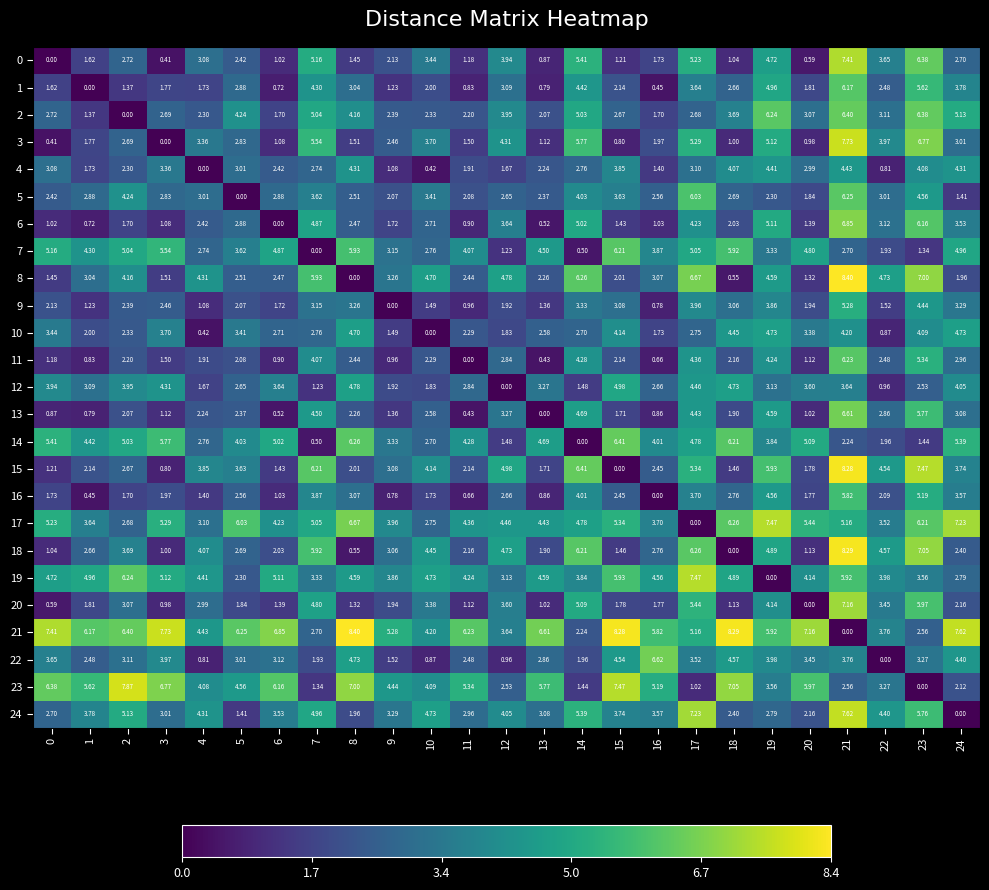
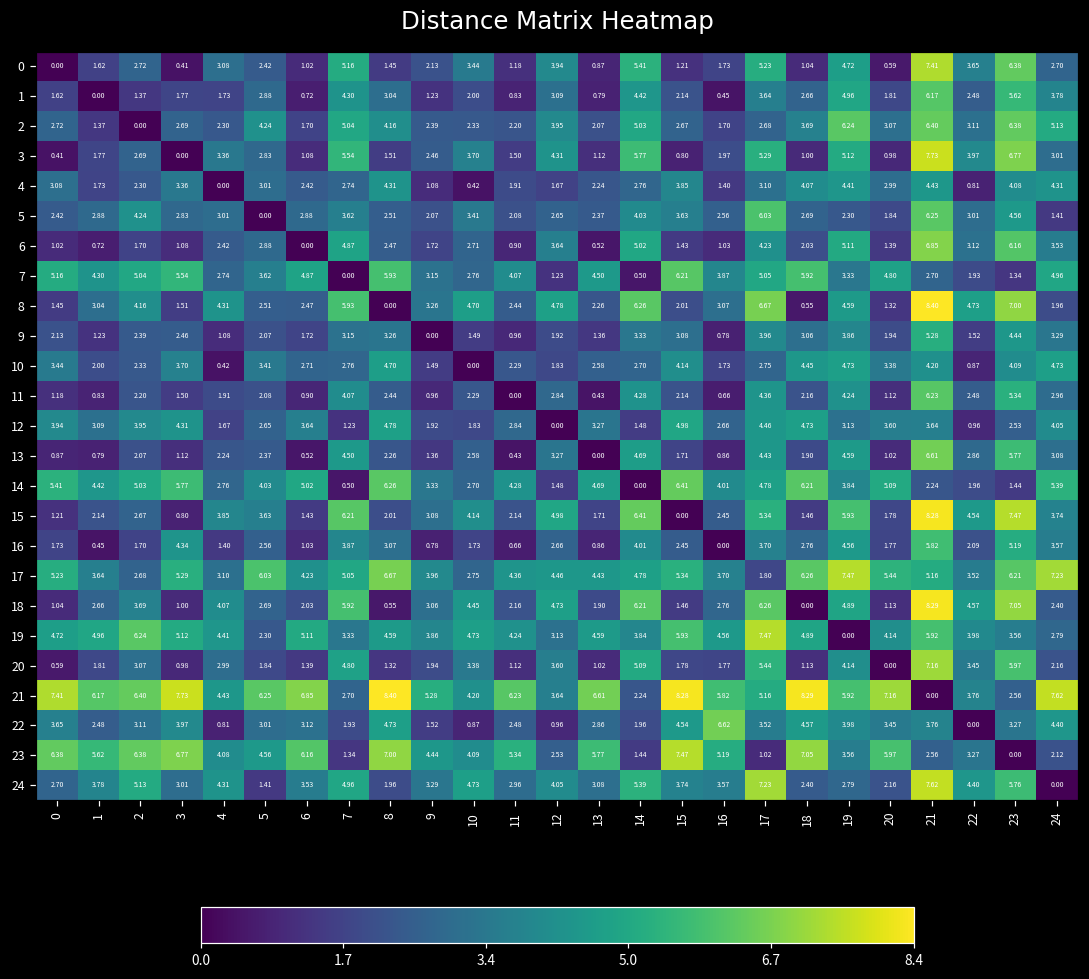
  {
    "16": {
      "0": 1.73,
      "1": 0.45,
      "2": 1.70,
-     "3": 1.97,
+     "3": 4.34,
      "4": 1.40,
      "5": 2.56,
      "6": 1.03,
      "7": 3.87,
      "8": 3.07,
      "9": 0.78,
      "10": 1.73,
      "11": 0.66,
      "12": 2.66,
      "13": 0.86,
      "14": 4.01,
      "15": 2.45,
      "16": 0.00,
      "17": 3.70,
      "18": 2.76,
      "19": 4.56,
      "20": 1.77,
      "21": 5.82,
      "22": 2.09,
      "23": 5.19,
      "24": 3.57
    },
    "17": {
      "0": 5.23,
      "1": 3.64,
      "2": 2.68,
      "3": 5.29,
      "4": 3.10,
      "5": 6.03,
      "6": 4.23,
      "7": 5.05,
      "8": 6.67,
      "9": 3.96,
      "10": 2.75,
      "11": 4.36,
      "12": 4.46,
      "13": 4.43,
      "14": 4.78,
      "15": 5.34,
      "16": 3.70,
-     "17": 0.00,
+     "17": 1.80,
      "18": 6.26,
      "19": 7.47,
      "20": 5.44,
      "21": 5.16,
      "22": 3.52,
      "23": 6.21,
      "24": 7.23
    },
    "23": {
      "0": 6.38,
      "1": 5.62,
-     "2": 7.87,
+     "2": 6.38,
      "3": 6.77,
      "4": 4.08,
      "5": 4.56,
      "6": 6.16,
      "7": 1.34,
      "8": 7.00,
      "9": 4.44,
      "10": 4.09,
      "11": 5.34,
      "12": 2.53,
      "13": 5.77,
      "14": 1.44,
      "15": 7.47,
      "16": 5.19,
      "17": 1.02,
      "18": 7.05,
      "19": 3.56,
      "20": 5.97,
      "21": 2.56,
      "22": 3.27,
      "23": 0.00,
      "24": 2.12
    }
  }
